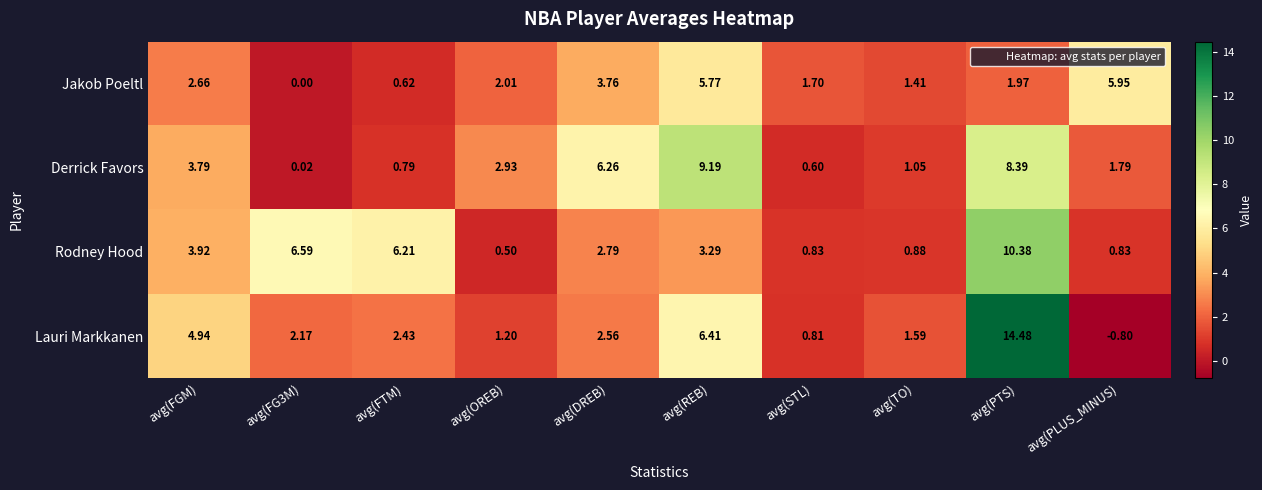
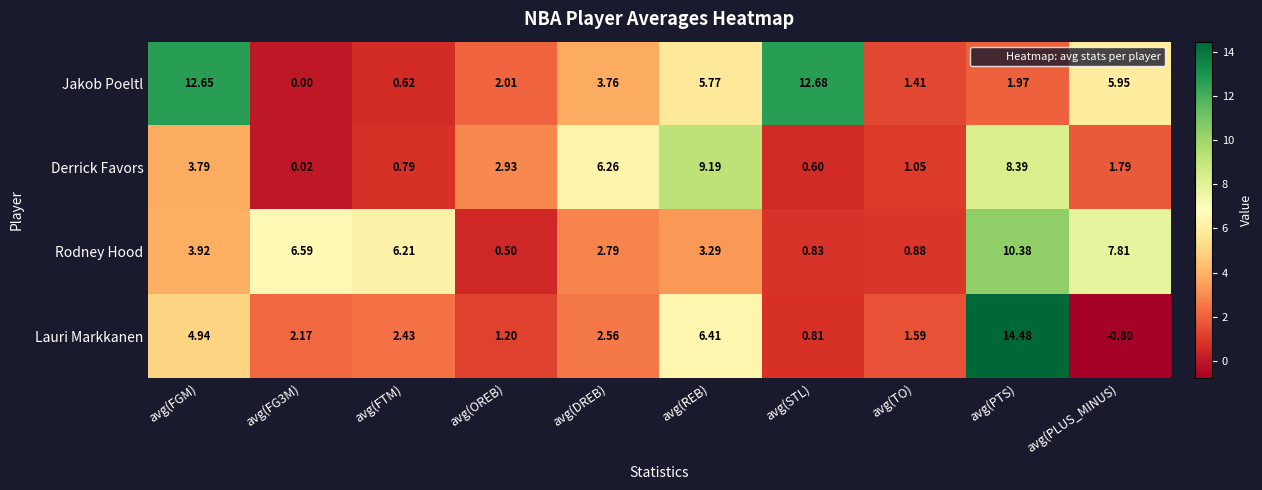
  {
    "Jakob Poeltl": {
-     "avg(FGM)": 2.66,
+     "avg(FGM)": 12.65,
      "avg(FG3M)": 0.00,
      "avg(FTM)": 0.62,
      "avg(OREB)": 2.01,
      "avg(DREB)": 3.76,
      "avg(REB)": 5.77,
-     "avg(STL)": 1.70,
+     "avg(STL)": 12.68,
      "avg(TO)": 1.41,
      "avg(PTS)": 1.97,
      "avg(PLUS_MINUS)": 5.95
    },
    "Derrick Favors": {
      "avg(FGM)": 3.79,
      "avg(FG3M)": 0.02,
      "avg(FTM)": 0.79,
      "avg(OREB)": 2.93,
      "avg(DREB)": 6.26,
      "avg(REB)": 9.19,
      "avg(STL)": 0.60,
      "avg(TO)": 1.05,
      "avg(PTS)": 8.39,
      "avg(PLUS_MINUS)": 1.79
    },
    "Rodney Hood": {
      "avg(FGM)": 3.92,
      "avg(FG3M)": 6.59,
      "avg(FTM)": 6.21,
      "avg(OREB)": 0.50,
      "avg(DREB)": 2.79,
      "avg(REB)": 3.29,
      "avg(STL)": 0.83,
      "avg(TO)": 0.88,
      "avg(PTS)": 10.38,
-     "avg(PLUS_MINUS)": 0.83
+     "avg(PLUS_MINUS)": 7.81
    },
    "Lauri Markkanen": {
      "avg(FGM)": 4.94,
      "avg(FG3M)": 2.17,
      "avg(FTM)": 2.43,
      "avg(OREB)": 1.20,
      "avg(DREB)": 2.56,
      "avg(REB)": 6.41,
      "avg(STL)": 0.81,
      "avg(TO)": 1.59,
      "avg(PTS)": 14.48,
      "avg(PLUS_MINUS)": -0.80
    }
  }
